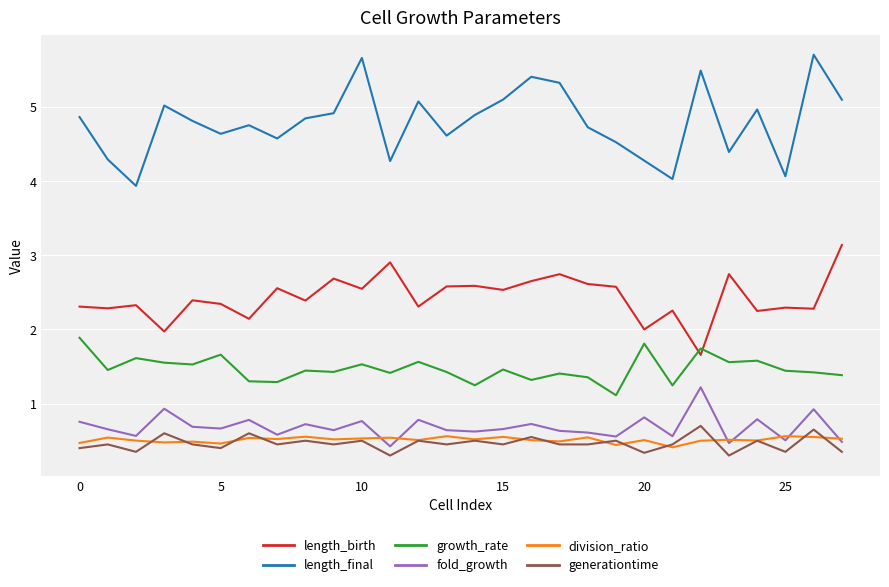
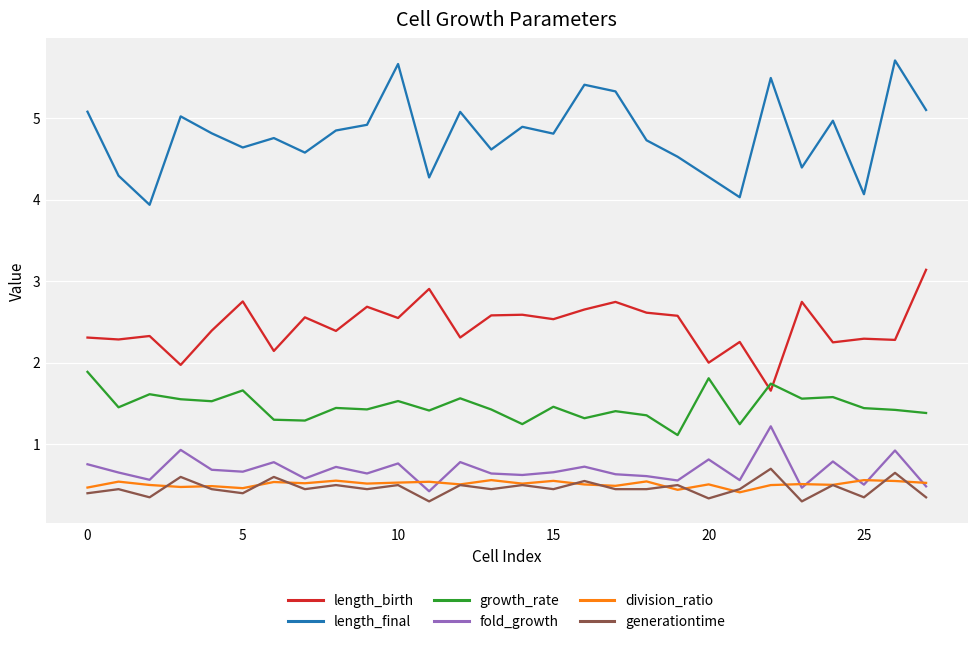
  {
    "length_birth": {
      "0": 2.3,
-     "5": 2.3,
+     "5": 2.8,
      "10": 2.5,
      "15": 2.5,
      "20": 2.0,
      "25": 2.3
    },
    "length_final": {
-     "0": 4.9,
+     "0": 5.1,
      "5": 4.6,
      "10": 5.7,
-     "15": 5.1,
+     "15": 4.8,
      "20": 4.3,
      "25": 4.1
    },
    "growth_rate": {
      "0": 1.9,
      "5": 1.7,
      "10": 1.5,
      "15": 1.5,
      "20": 1.8,
      "25": 1.4
    },
    "fold_growth": {
      "0": 0.8,
      "5": 0.7,
      "10": 0.8,
      "15": 0.7,
      "20": 0.8,
      "25": 0.5
    },
    "division_ratio": {
      "0": 0.5,
      "5": 0.5,
      "15": 0.6,
      "20": 0.5,
      "25": 0.6
    },
    "generationtime": {
      "0": 0.4,
      "5": 0.4,
      "15": 0.5,
      "20": 0.3,
      "25": 0.3
    }
  }
